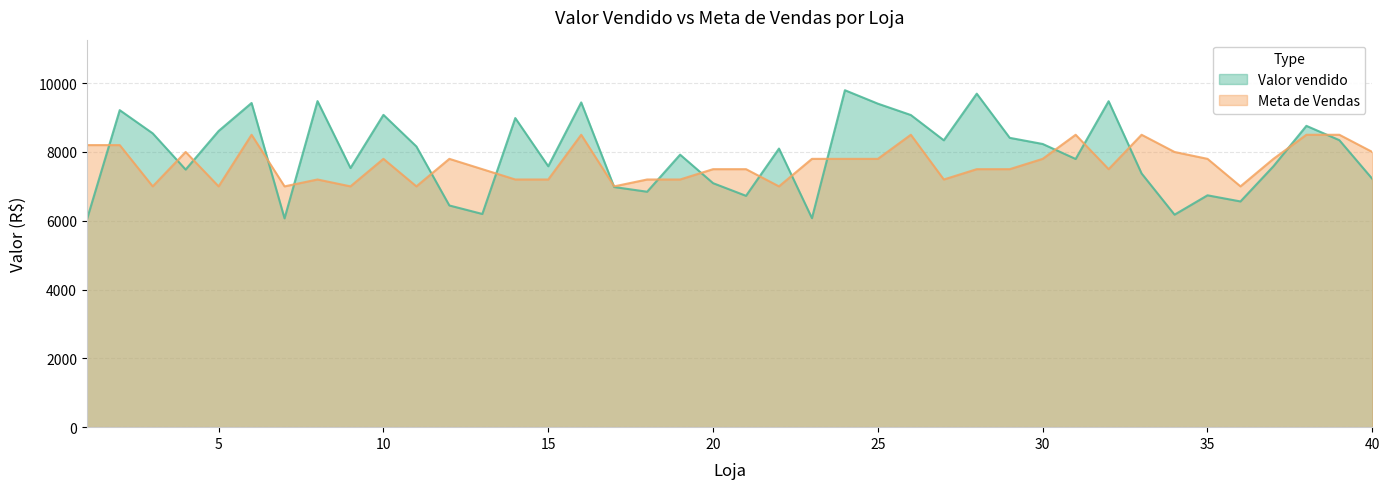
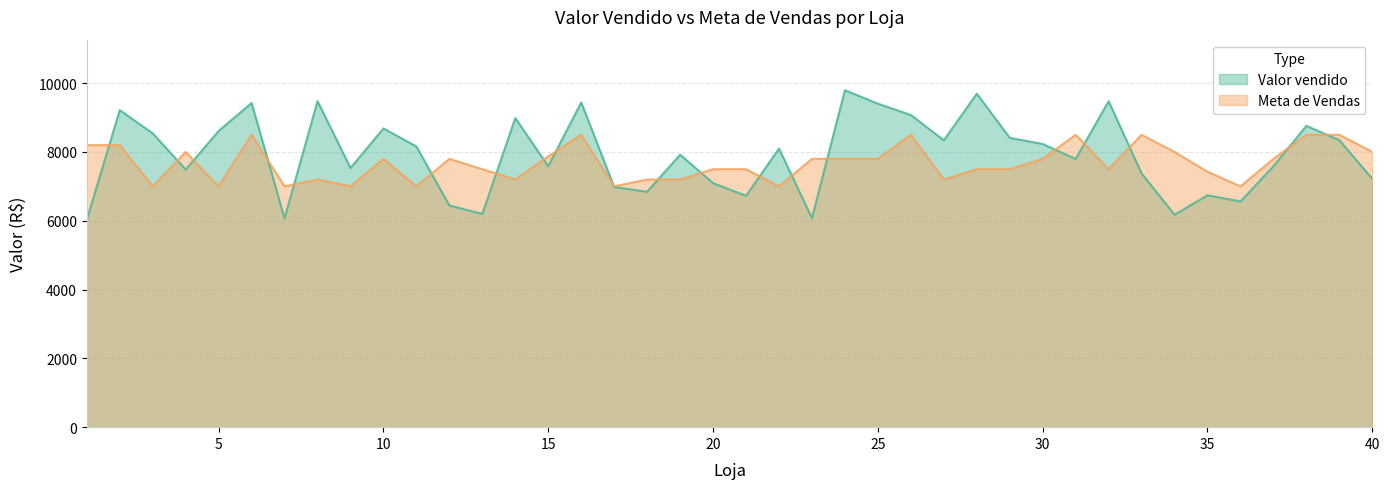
  {
    "Valor vendido": {
      "5": 8600,
-     "10": 9100,
+     "10": 8700,
      "15": 7600,
      "20": 7100,
      "25": 9400,
      "30": 8200,
      "35": 6700,
      "40": 7200
    },
    "Meta de Vendas": {
      "5": 7000,
      "10": 7800,
-     "15": 7200,
+     "15": 7900,
      "20": 7500,
      "25": 7800,
      "30": 7800,
-     "35": 7800,
+     "35": 7400,
      "40": 8000
    }
  }
